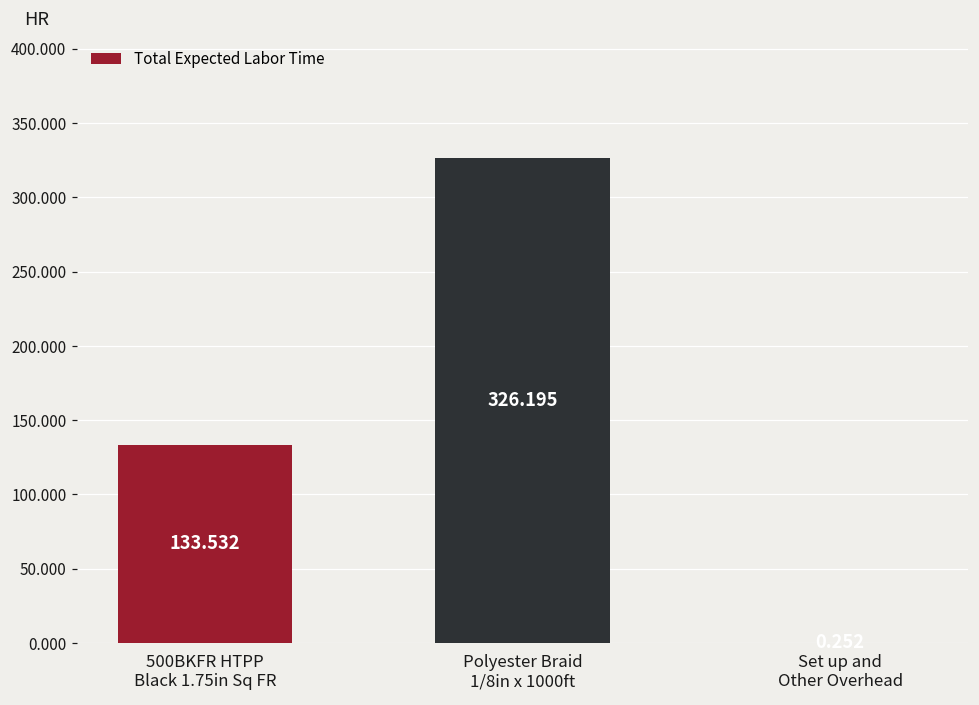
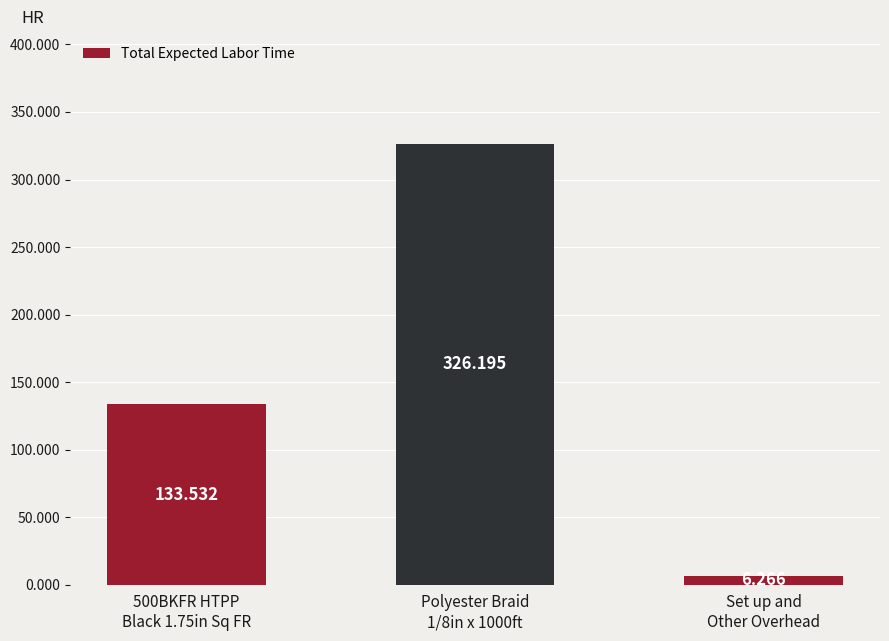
  {
-   "Set up and Other Overhead": 0
+   "Set up and Other Overhead": 6
  }
